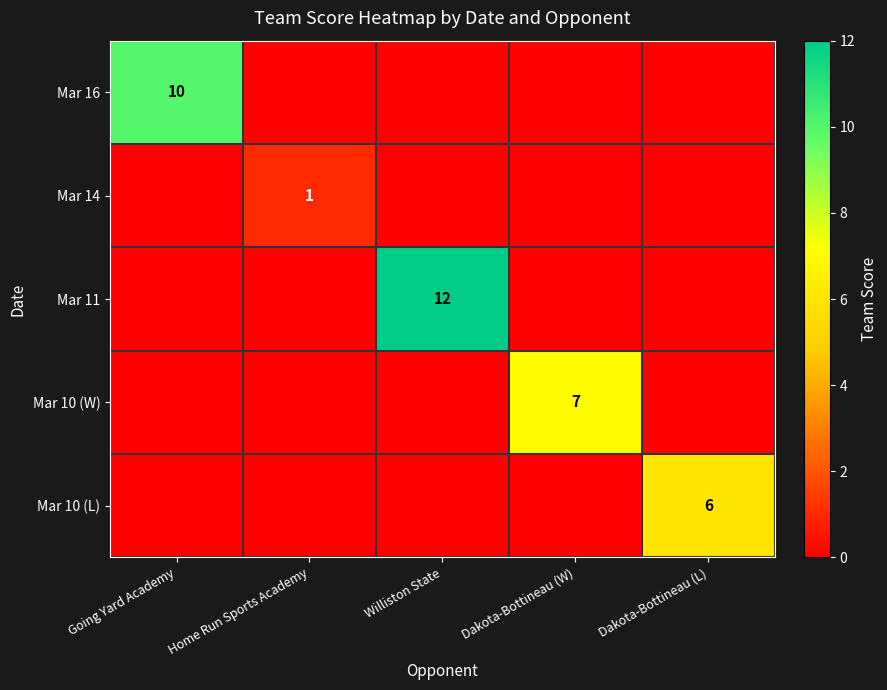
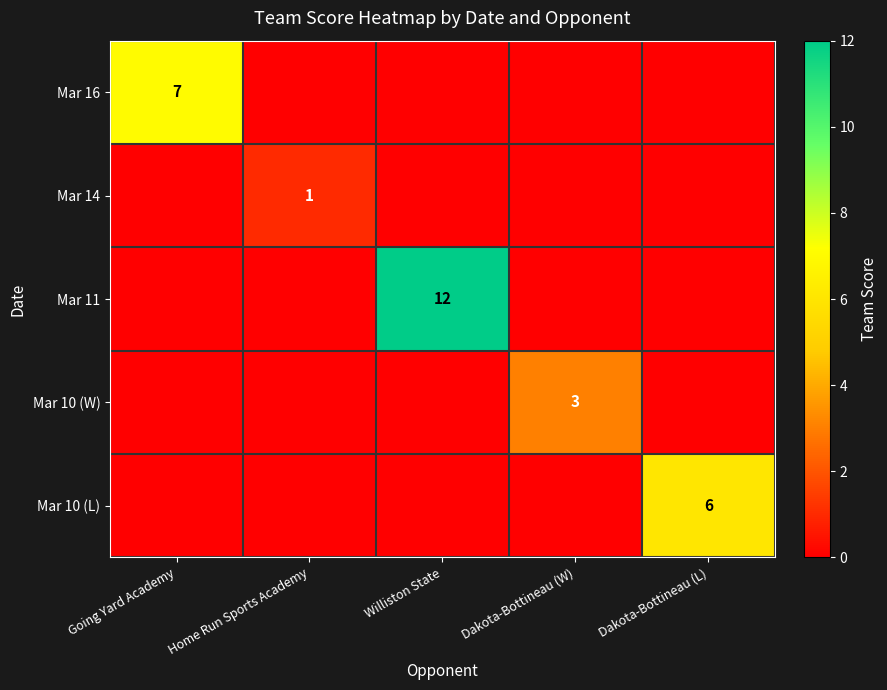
  {
    "Mar 16": {
-     "Going Yard Academy": 10
+     "Going Yard Academy": 7
    },
    "Mar 14": {
      "Home Run Sports Academy": 1
    },
    "Mar 11": {
      "Williston State": 12
    },
    "Mar 10 (W)": {
-     "Dakota-Bottineau (W)": 7
+     "Dakota-Bottineau (W)": 3
    },
    "Mar 10 (L)": {
      "Dakota-Bottineau (L)": 6
    }
  }
